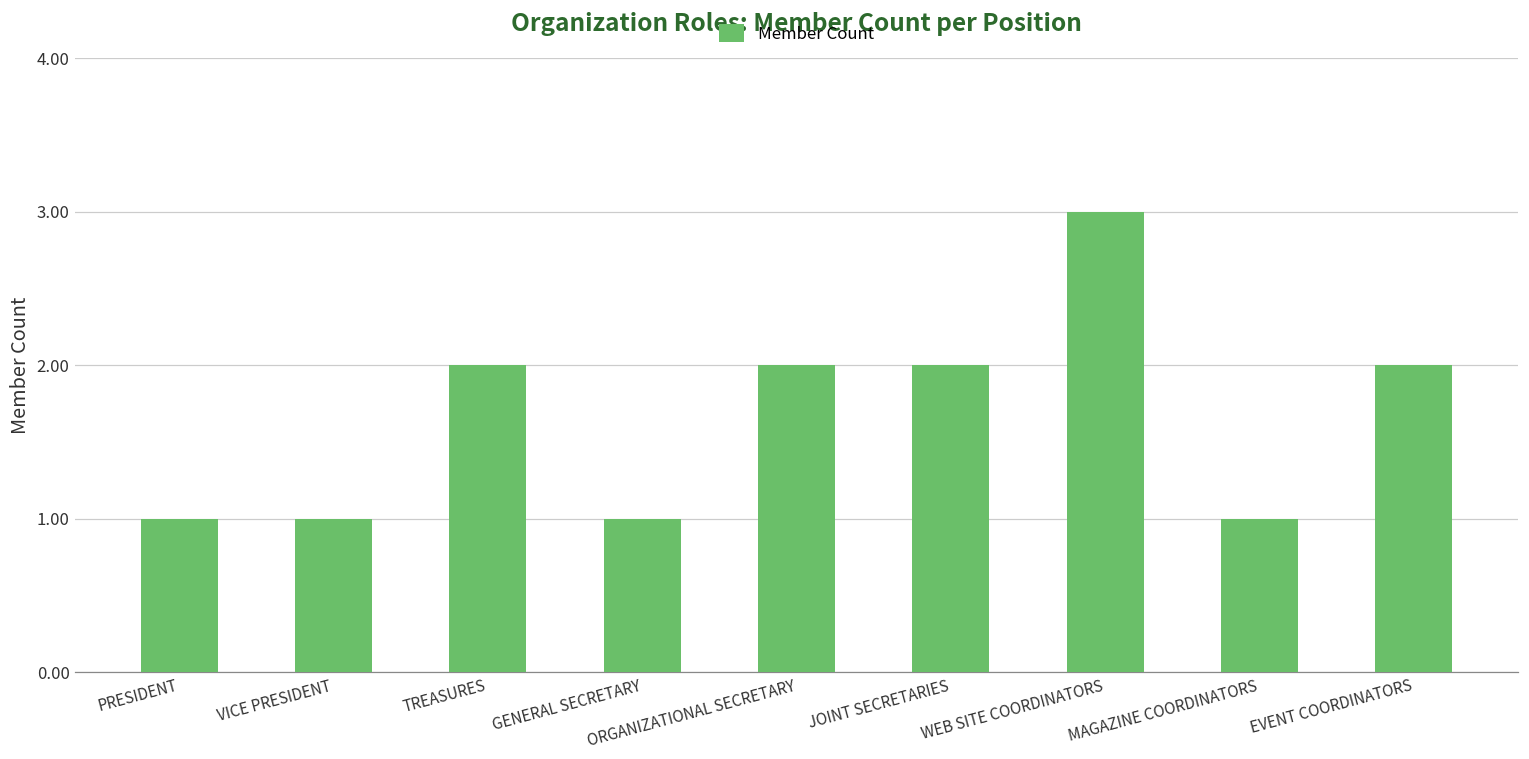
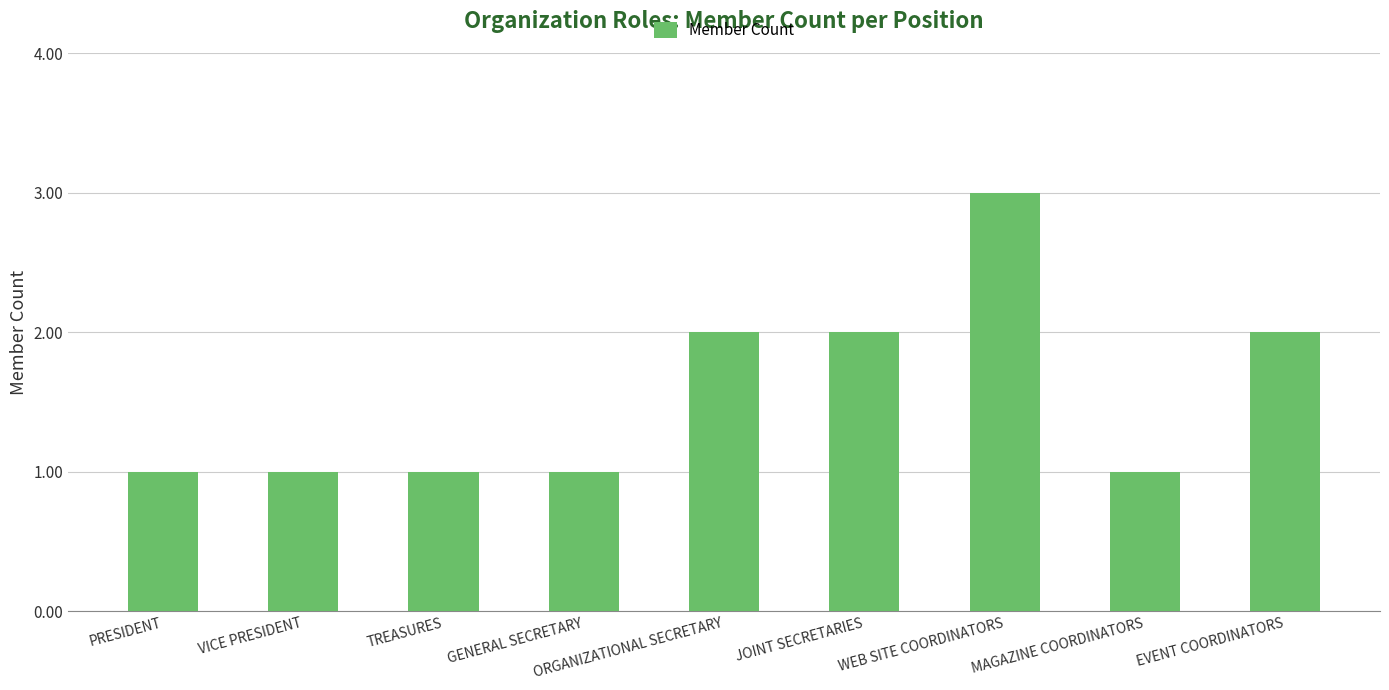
  {
    "PRESIDENT": 1,
    "VICE PRESIDENT": 1,
-   "TREASURES": 2,
+   "TREASURES": 1,
    "GENERAL SECRETARY": 1,
    "ORGANIZATIONAL SECRETARY": 2,
    "JOINT SECRETARIES": 2,
    "WEB SITE COORDINATORS": 3,
    "MAGAZINE COORDINATORS": 1,
    "EVENT COORDINATORS": 2
  }
